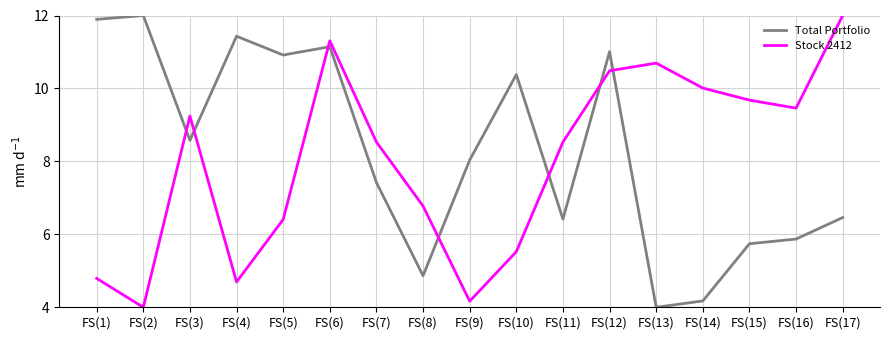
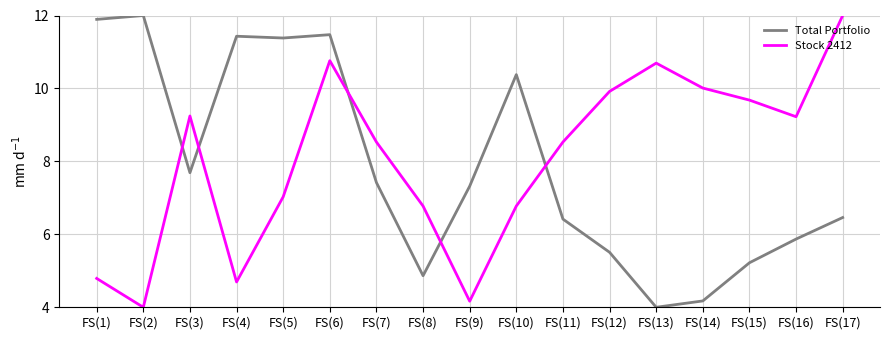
  {
    "Total Portfolio": {
      "FS(1)": 11.9,
      "FS(2)": 12.0,
-     "FS(3)": 8.6,
+     "FS(3)": 7.7,
      "FS(4)": 11.4,
-     "FS(5)": 10.9,
-     "FS(6)": 11.1,
+     "FS(5)": 11.4,
+     "FS(6)": 11.5,
      "FS(7)": 7.4,
      "FS(8)": 4.9,
-     "FS(9)": 8.0,
+     "FS(9)": 7.3,
      "FS(10)": 10.4,
      "FS(11)": 6.4,
-     "FS(12)": 11.0,
+     "FS(12)": 5.5,
      "FS(13)": 4.0,
      "FS(14)": 4.2,
-     "FS(15)": 5.7,
+     "FS(15)": 5.2,
      "FS(16)": 5.9,
      "FS(17)": 6.5
    },
    "Stock 2412": {
      "FS(1)": 4.8,
      "FS(2)": 4.0,
      "FS(3)": 9.2,
      "FS(4)": 4.7,
-     "FS(5)": 6.4,
-     "FS(6)": 11.3,
+     "FS(5)": 7.0,
+     "FS(6)": 10.8,
      "FS(7)": 8.5,
      "FS(8)": 6.8,
      "FS(9)": 4.2,
-     "FS(10)": 5.5,
+     "FS(10)": 6.8,
      "FS(11)": 8.5,
-     "FS(12)": 10.5,
+     "FS(12)": 9.9,
      "FS(13)": 10.7,
      "FS(14)": 10.0,
      "FS(15)": 9.7,
-     "FS(16)": 9.5,
+     "FS(16)": 9.2,
      "FS(17)": 12.0
    }
  }
